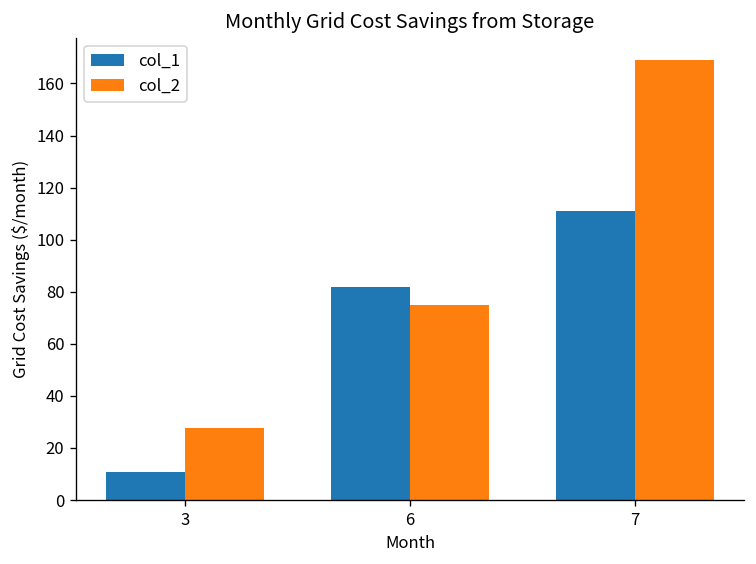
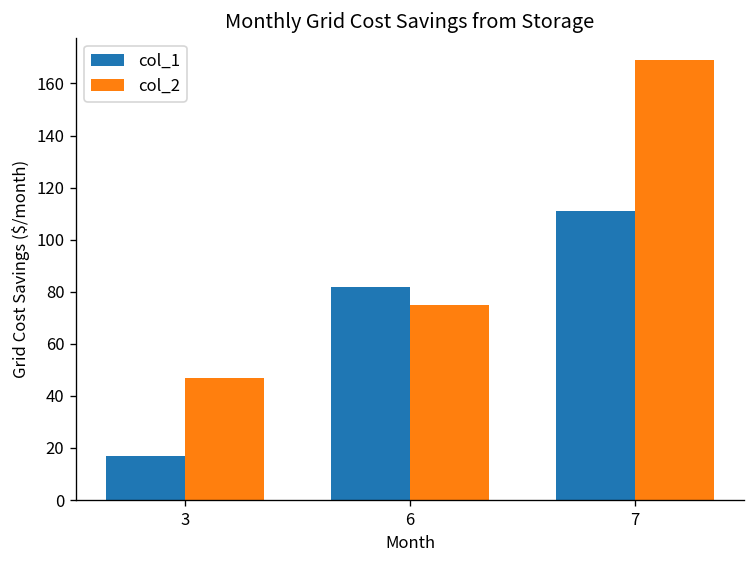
  {
    "col_1": {
-     "3": 11,
+     "3": 17,
      "6": 82,
      "7": 111
    },
    "col_2": {
-     "3": 28,
+     "3": 47,
      "6": 75,
      "7": 169
    }
  }
